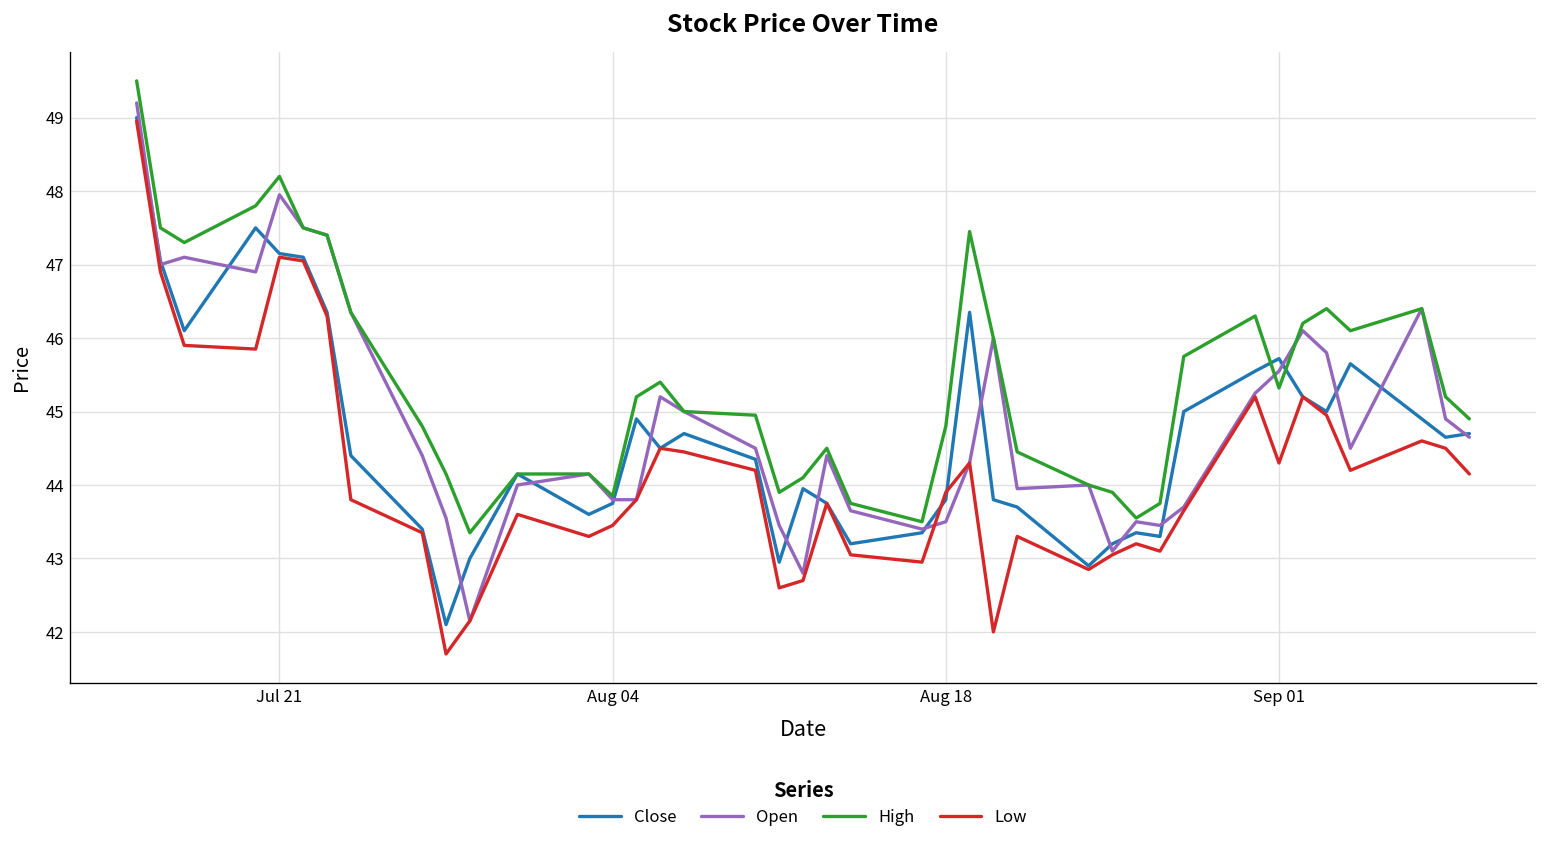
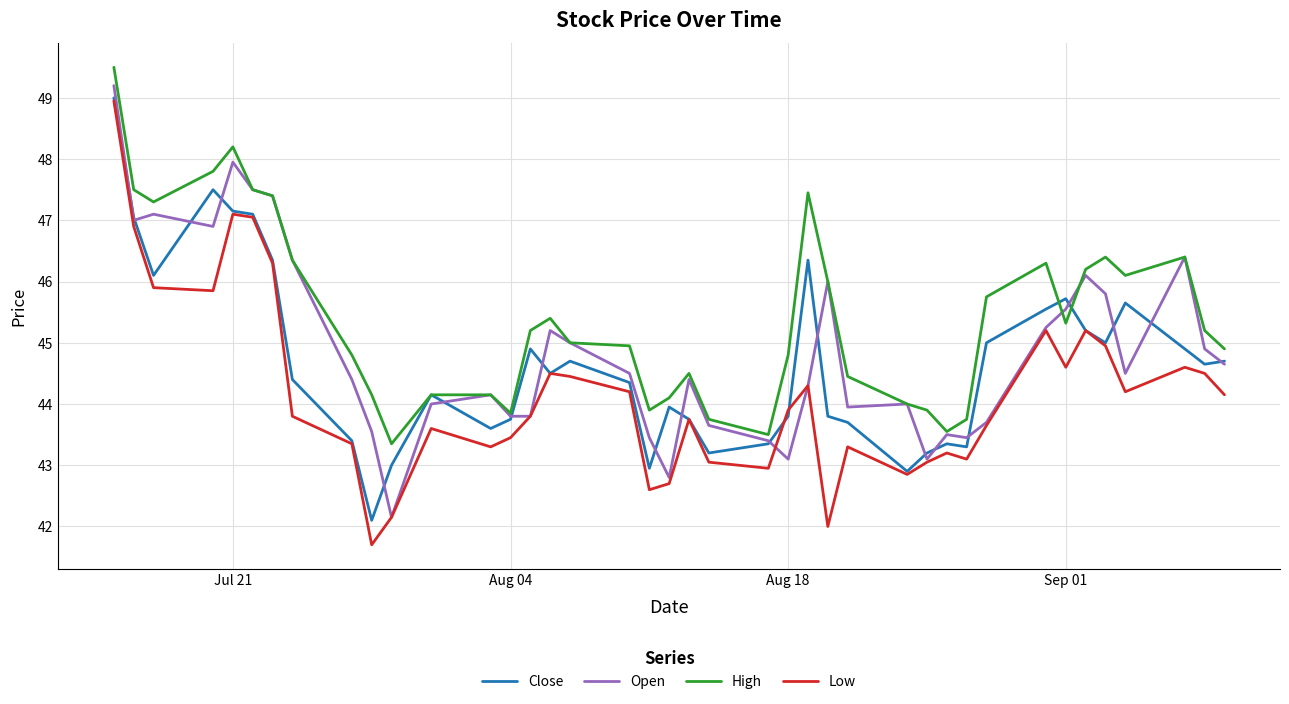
  {
    "Close": {
      "Jul 21": 47.2,
      "Aug 04": 43.8,
      "Aug 18": 43.8,
      "Sep 01": 45.7
    },
    "Open": {
      "Jul 21": 48.0,
      "Aug 04": 43.8,
-     "Aug 18": 43.5,
+     "Aug 18": 43.1,
      "Sep 01": 45.6
    },
    "High": {
      "Jul 21": 48.2,
      "Aug 04": 43.9,
      "Aug 18": 44.8,
      "Sep 01": 45.3
    },
    "Low": {
      "Jul 21": 47.1,
      "Aug 04": 43.5,
      "Aug 18": 43.9,
-     "Sep 01": 44.3
+     "Sep 01": 44.6
    }
  }
